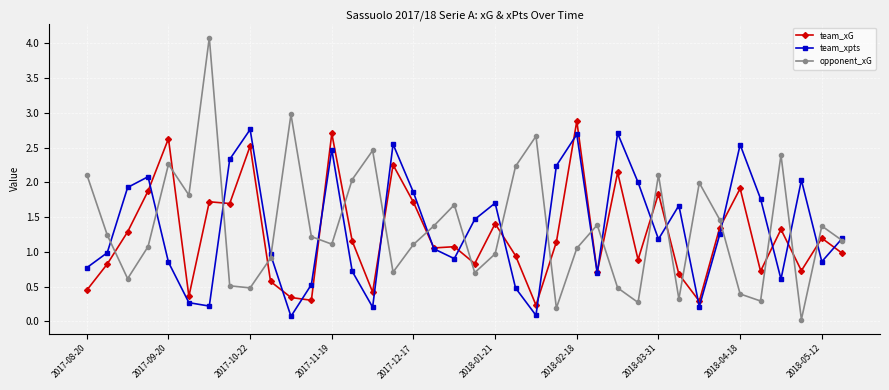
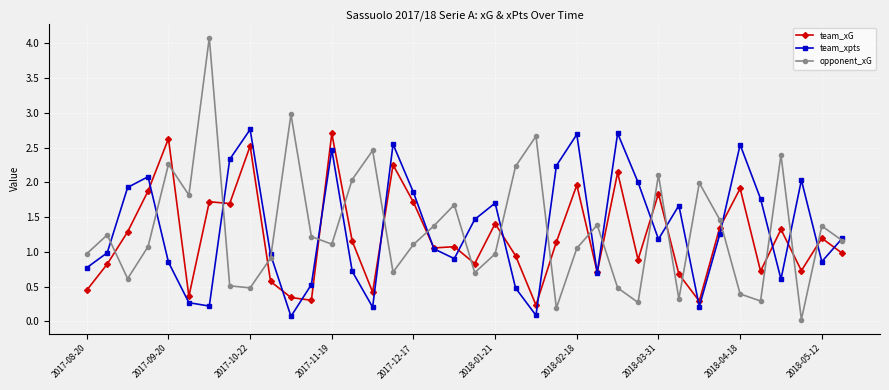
  {
    "team_xG": {
      "2017-08-20": 0.4,
      "2017-09-20": 2.6,
      "2017-10-22": 2.5,
      "2017-11-19": 2.7,
      "2017-12-17": 1.7,
      "2018-01-21": 1.4,
-     "2018-02-18": 2.9,
+     "2018-02-18": 2.0,
      "2018-03-31": 1.8,
      "2018-04-18": 1.9,
      "2018-05-12": 1.2
    },
    "team_xpts": {
      "2017-08-20": 0.8,
      "2017-09-20": 0.9,
      "2017-10-22": 2.8,
      "2017-11-19": 2.5,
      "2017-12-17": 1.9,
      "2018-01-21": 1.7,
      "2018-02-18": 2.7,
      "2018-03-31": 1.2,
      "2018-04-18": 2.5,
      "2018-05-12": 0.9
    },
    "opponent_xG": {
-     "2017-08-20": 2.1,
+     "2017-08-20": 1.0,
      "2017-09-20": 2.3,
      "2017-10-22": 0.5,
      "2017-11-19": 1.1,
      "2017-12-17": 1.1,
      "2018-01-21": 1.0,
      "2018-02-18": 1.1,
      "2018-03-31": 2.1,
      "2018-04-18": 0.4,
      "2018-05-12": 1.4
    }
  }
